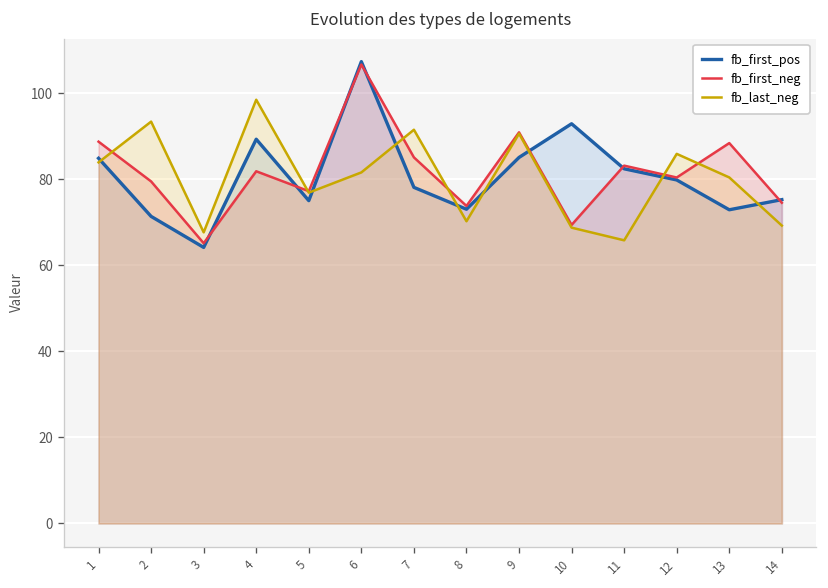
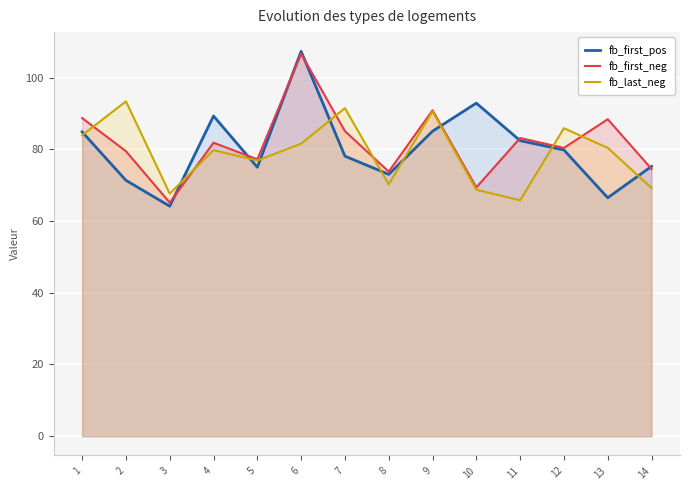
  {
    "fb_first_pos": {
      "1": 85,
      "2": 71,
      "3": 64,
      "4": 89,
      "5": 75,
      "7": 78,
      "8": 73,
      "9": 85,
      "10": 93,
      "11": 82,
-     "13": 73,
+     "13": 67,
      "14": 75
    },
    "fb_first_neg": {
      "1": 89,
      "2": 79,
      "3": 65,
      "4": 82,
      "7": 85,
      "8": 74,
      "11": 83,
      "13": 88,
      "14": 75
    },
    "fb_last_neg": {
      "1": 84,
      "2": 93,
      "3": 68,
-     "4": 98,
+     "4": 80,
      "6": 82,
      "7": 92,
      "8": 70,
      "11": 66,
      "12": 86,
      "13": 80,
      "14": 69
    }
  }
